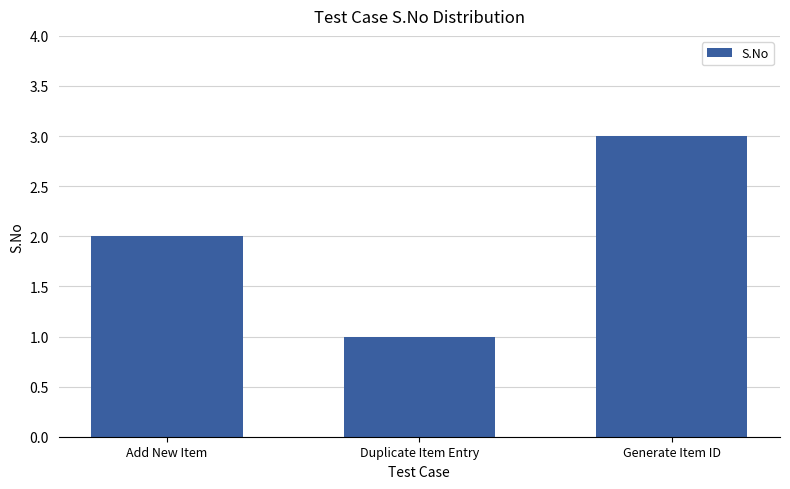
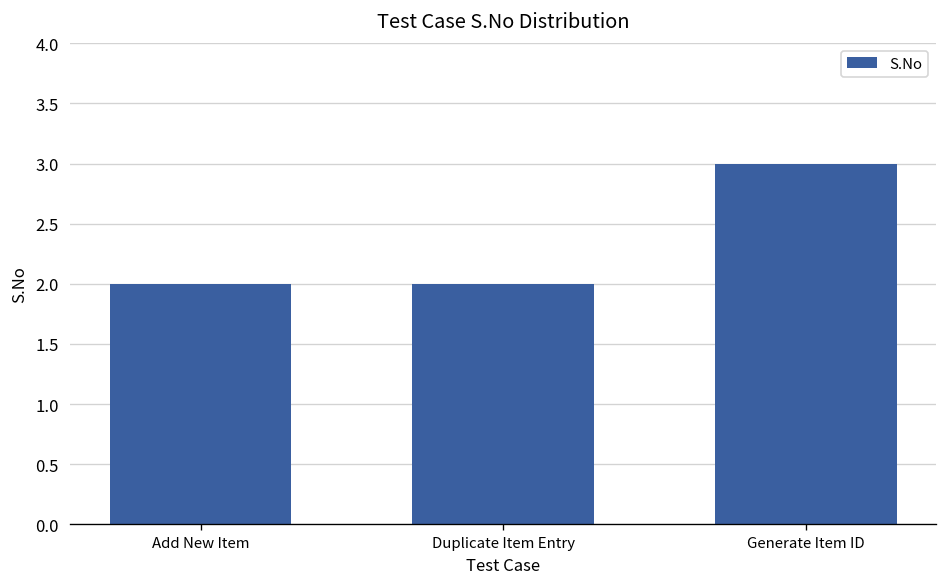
  {
    "Add New Item": 2,
-   "Duplicate Item Entry": 1,
+   "Duplicate Item Entry": 2,
    "Generate Item ID": 3
  }
